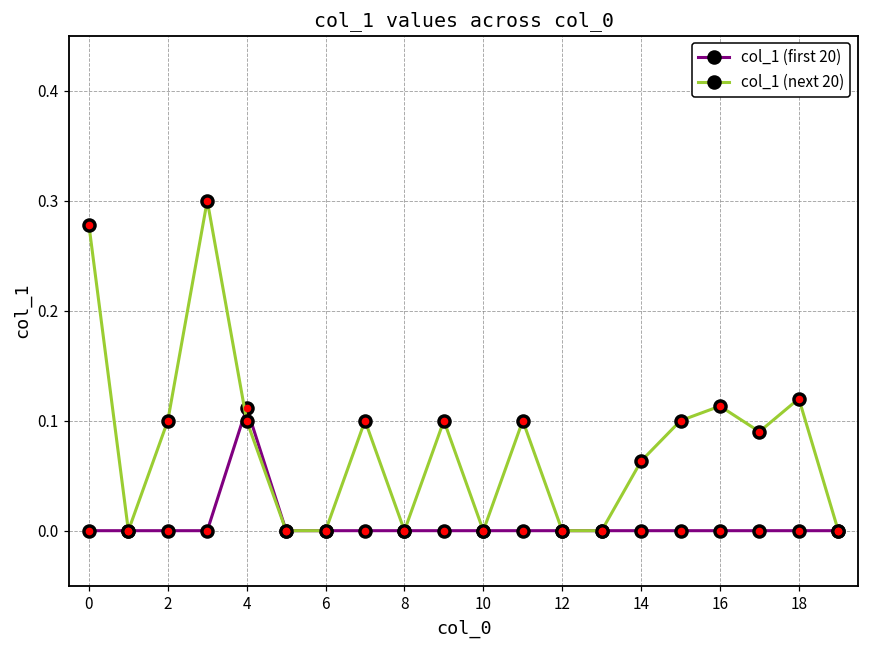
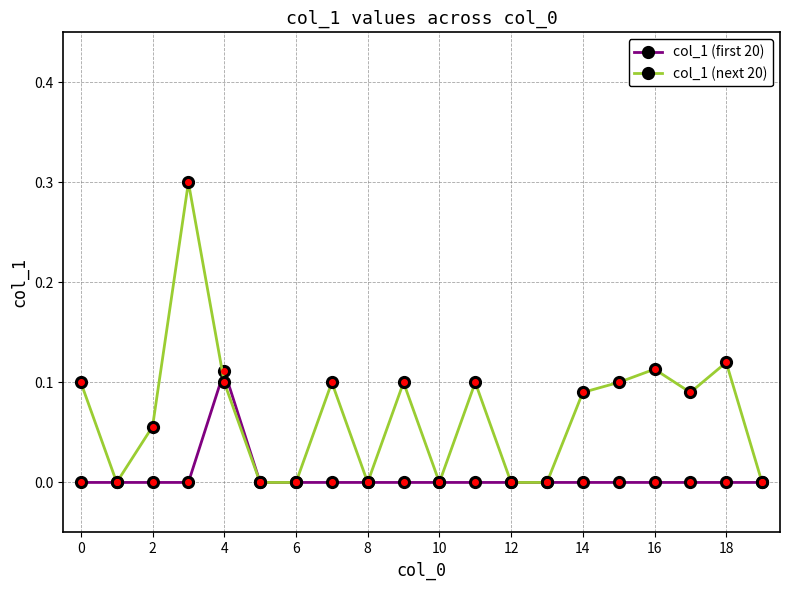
  {
    "col_1 (first 20)": {
      "0": 0.000,
      "2": 0.000,
      "4": 0.112,
      "14": 0.000,
      "16": 0.000,
      "18": 0.000
    },
    "col_1 (next 20)": {
-     "0": 0.278,
-     "2": 0.100,
+     "0": 0.100,
+     "2": 0.056,
      "4": 0.100,
-     "14": 0.063,
+     "14": 0.090,
      "16": 0.113,
      "18": 0.120
    }
  }
